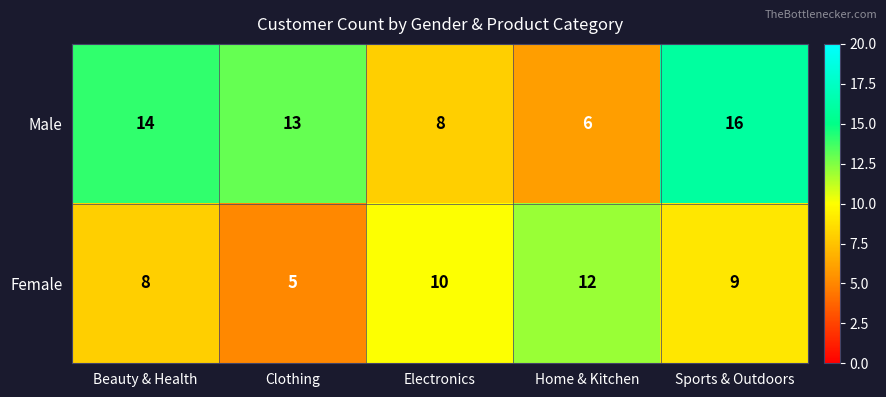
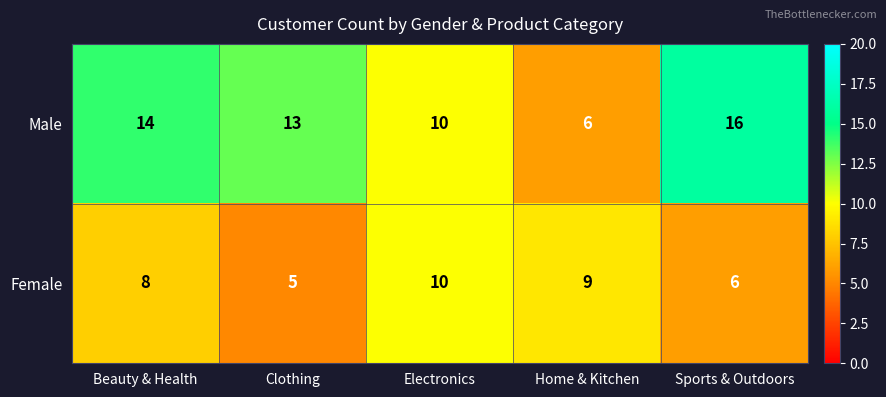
  {
    "Male": {
      "Beauty & Health": 14,
      "Clothing": 13,
-     "Electronics": 8,
+     "Electronics": 10,
      "Home & Kitchen": 6,
      "Sports & Outdoors": 16
    },
    "Female": {
      "Beauty & Health": 8,
      "Clothing": 5,
      "Electronics": 10,
-     "Home & Kitchen": 12,
-     "Sports & Outdoors": 9
+     "Home & Kitchen": 9,
+     "Sports & Outdoors": 6
    }
  }
